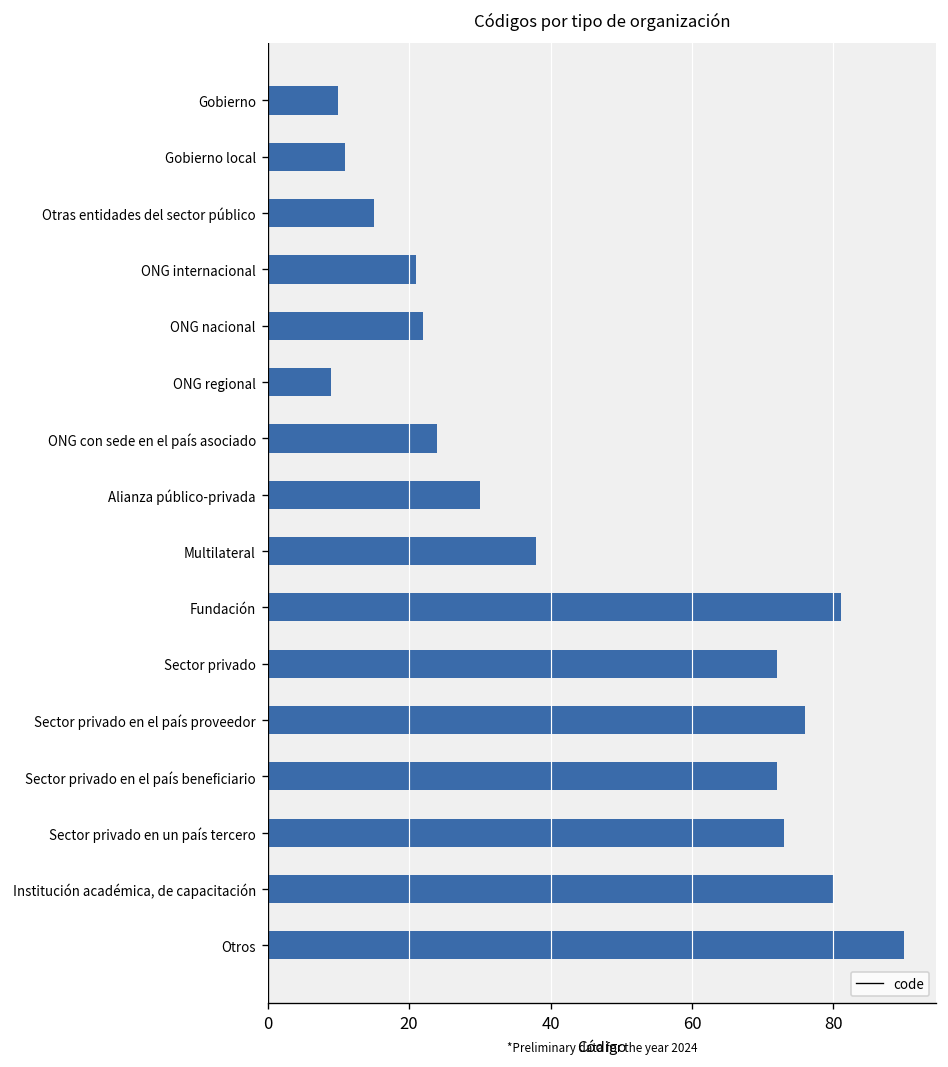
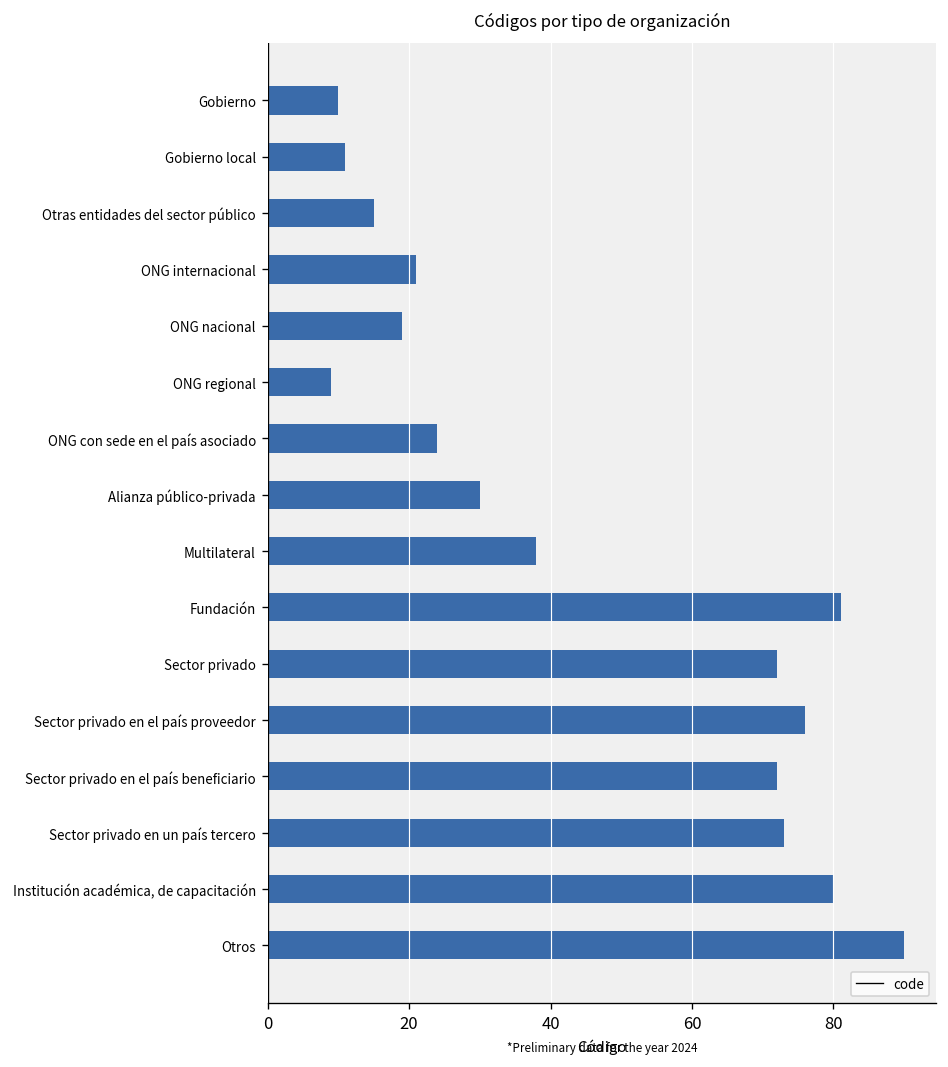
  {
    "Gobierno": 10,
    "Gobierno local": 11,
    "Otras entidades del sector público": 15,
    "ONG internacional": 21,
-   "ONG nacional": 22,
+   "ONG nacional": 19,
    "ONG regional": 9,
    "ONG con sede en el país asociado": 24,
    "Alianza público-privada": 30,
    "Multilateral": 38,
    "Fundación": 81,
    "Sector privado": 72,
    "Sector privado en el país proveedor": 76,
    "Sector privado en el país beneficiario": 72,
    "Sector privado en un país tercero": 73,
    "Institución académica, de capacitación": 80,
    "Otros": 90
  }
